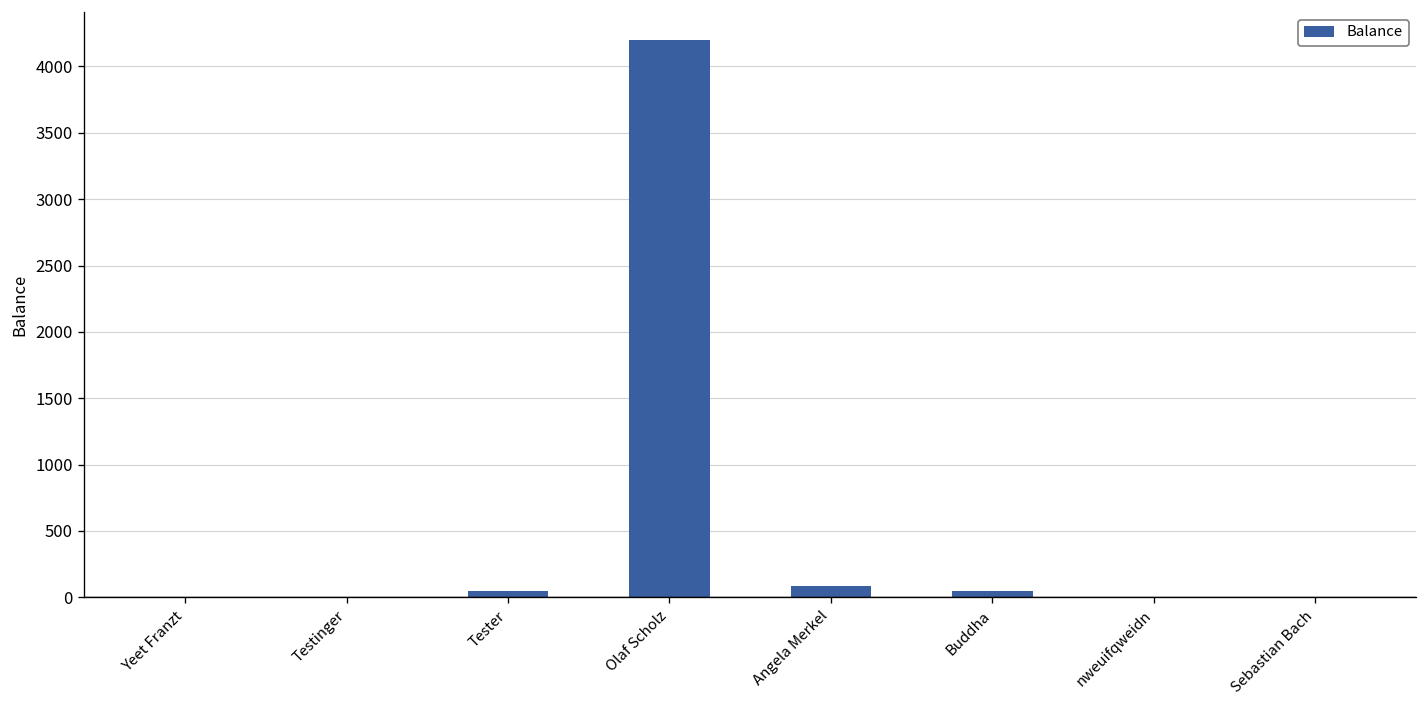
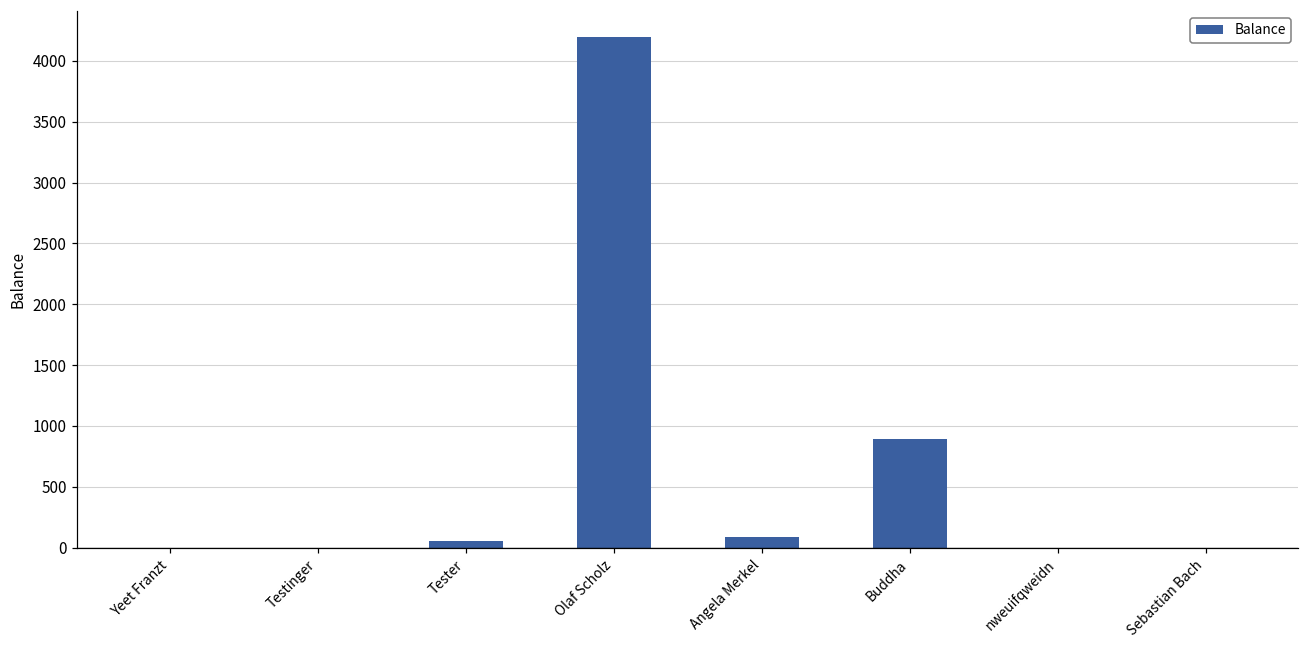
  {
    "Yeet Franzt": 0,
    "Testinger": 0,
    "Tester": 50,
    "Olaf Scholz": 4200,
    "Angela Merkel": 90,
-   "Buddha": 50,
+   "Buddha": 900,
    "nweuifqweidn": 0,
    "Sebastian Bach": 0
  }
